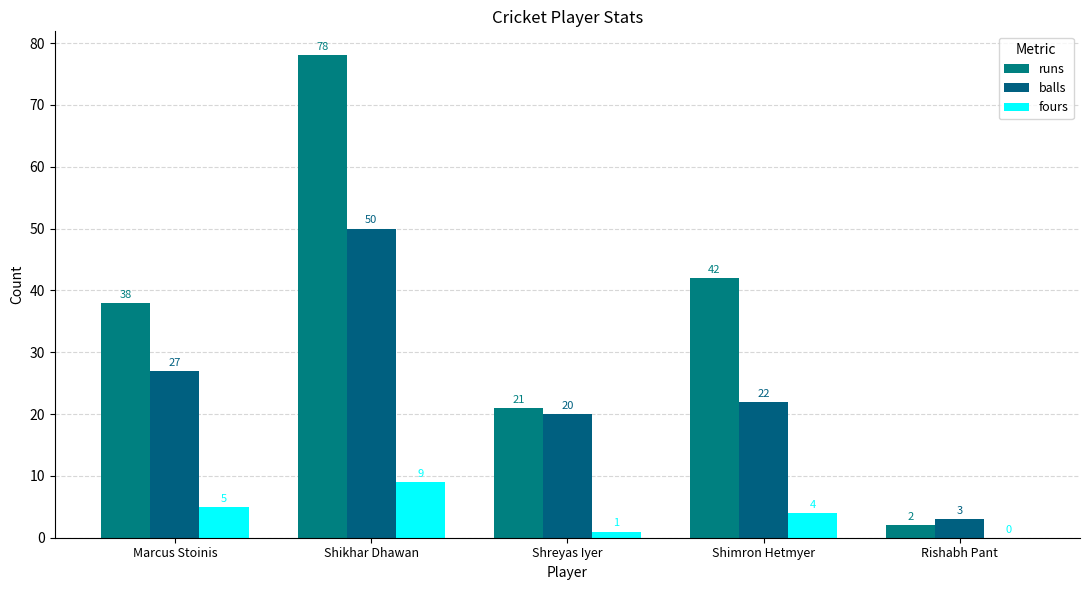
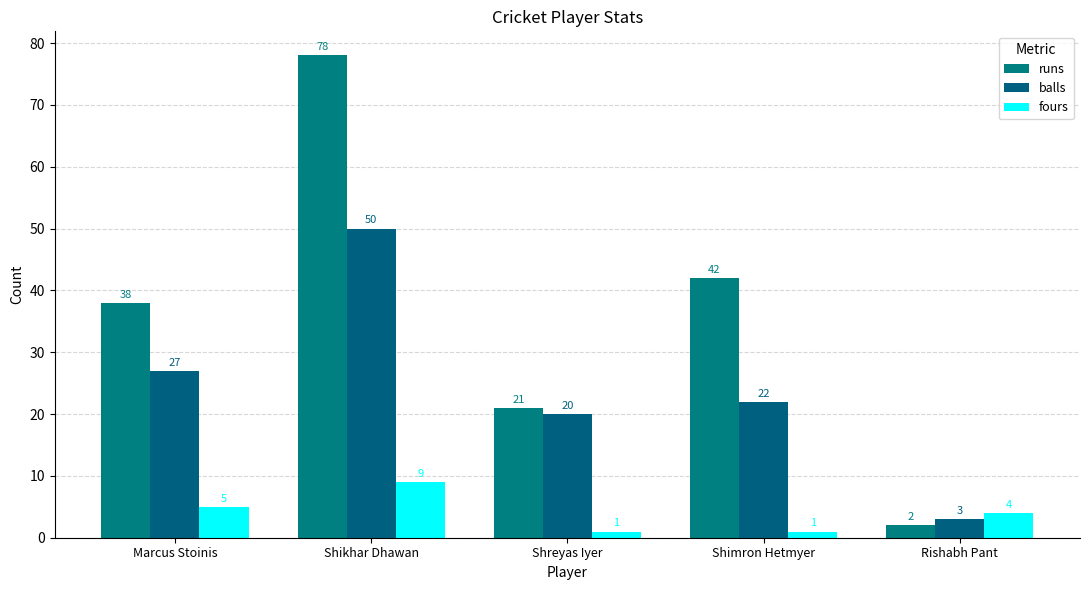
  {
    "fours": {
      "Marcus Stoinis": 5,
      "Shikhar Dhawan": 9,
      "Shreyas Iyer": 1,
-     "Shimron Hetmyer": 4,
-     "Rishabh Pant": 0
+     "Shimron Hetmyer": 1,
+     "Rishabh Pant": 4
    }
  }
